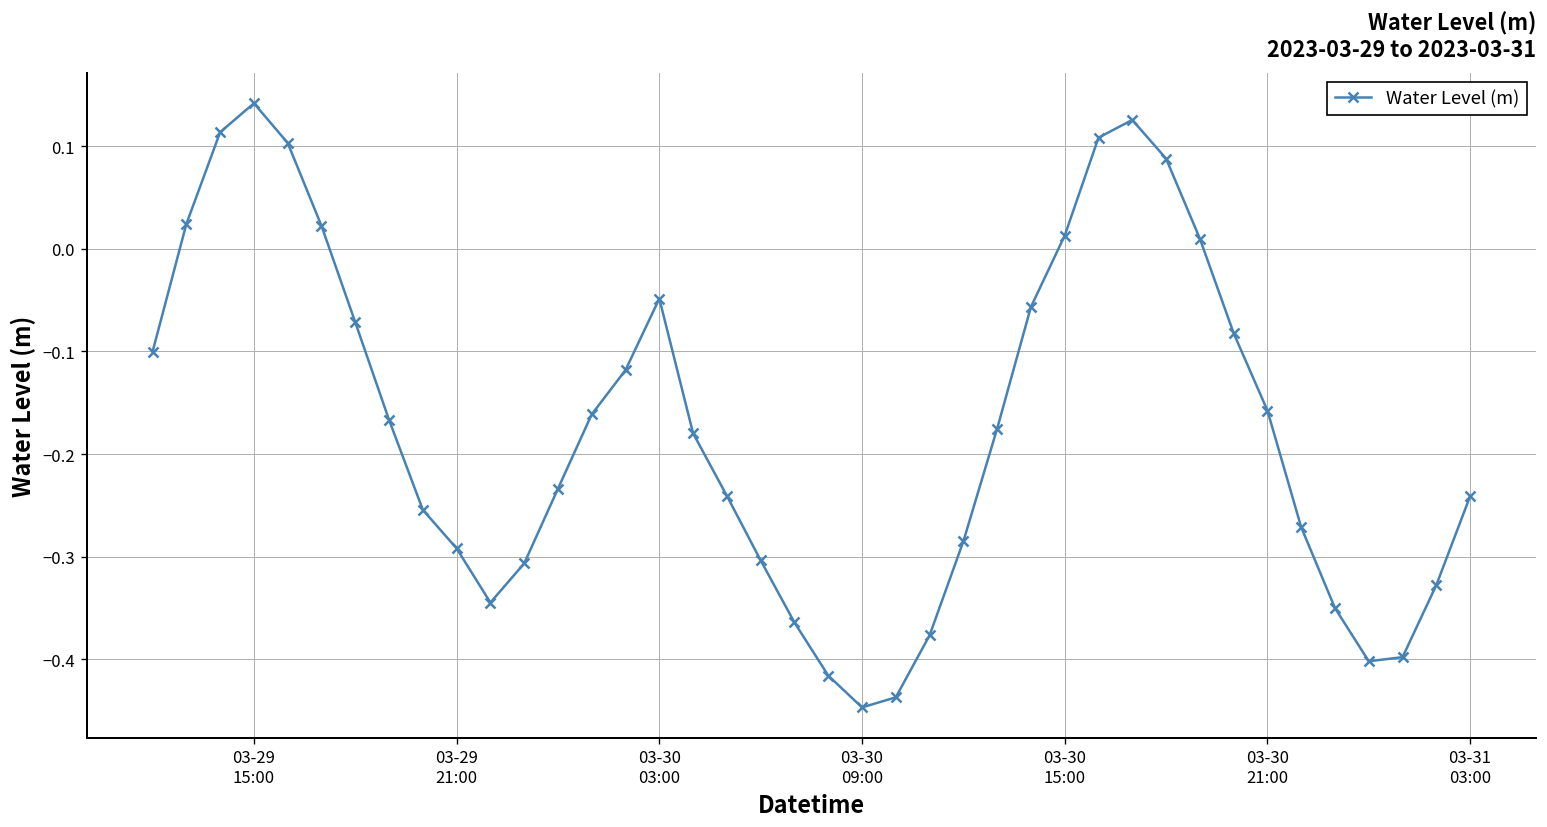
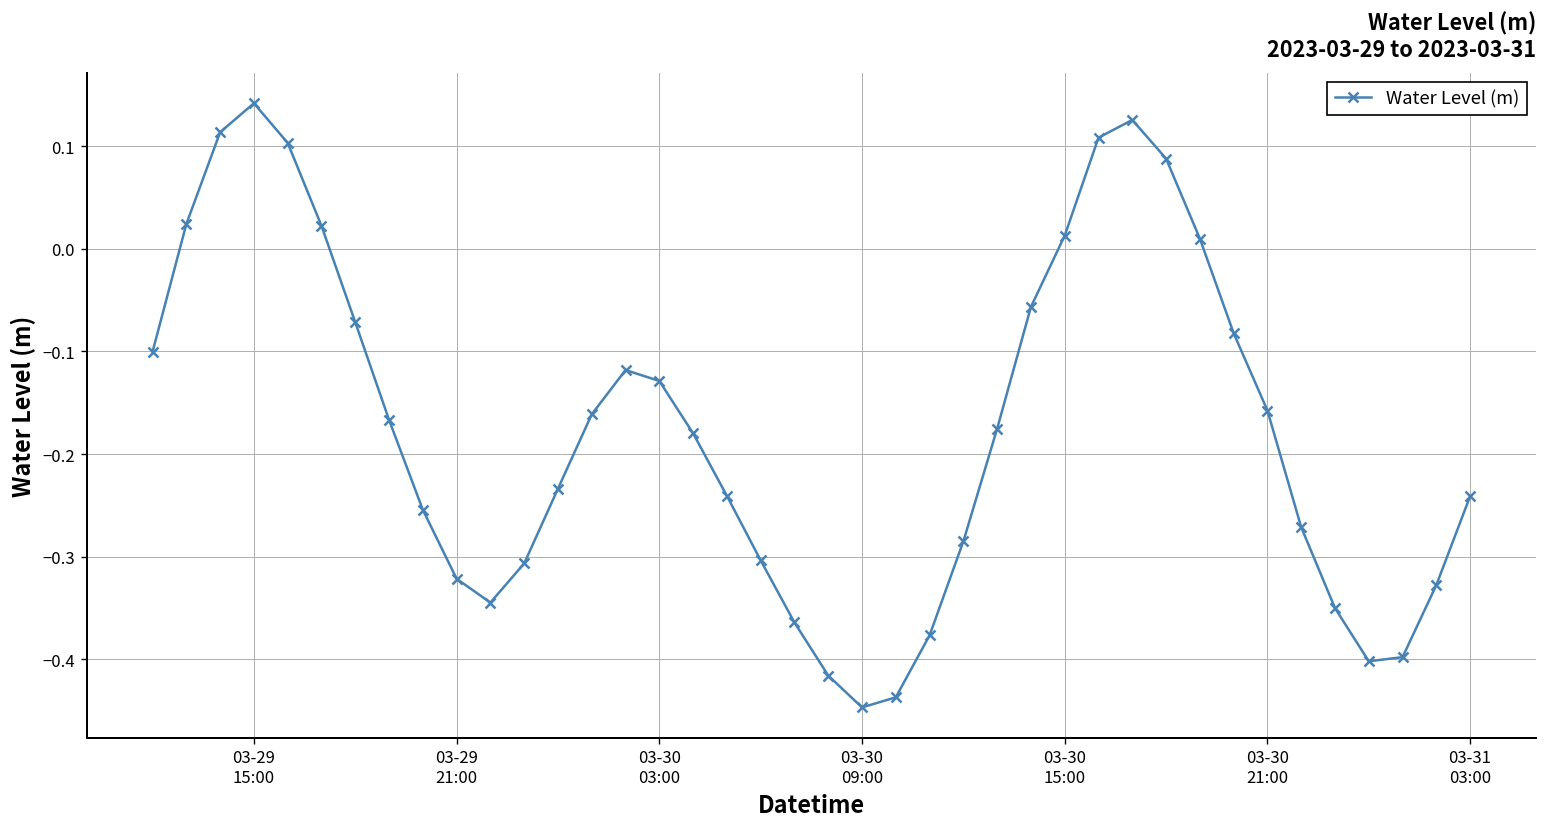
  {
    "03-29 15:00": 0.14,
-   "03-29 21:00": -0.29,
-   "03-30 03:00": -0.05,
+   "03-29 21:00": -0.32,
+   "03-30 03:00": -0.13,
    "03-30 09:00": -0.45,
    "03-30 15:00": 0.01,
    "03-30 21:00": -0.16,
    "03-31 03:00": -0.24
  }
